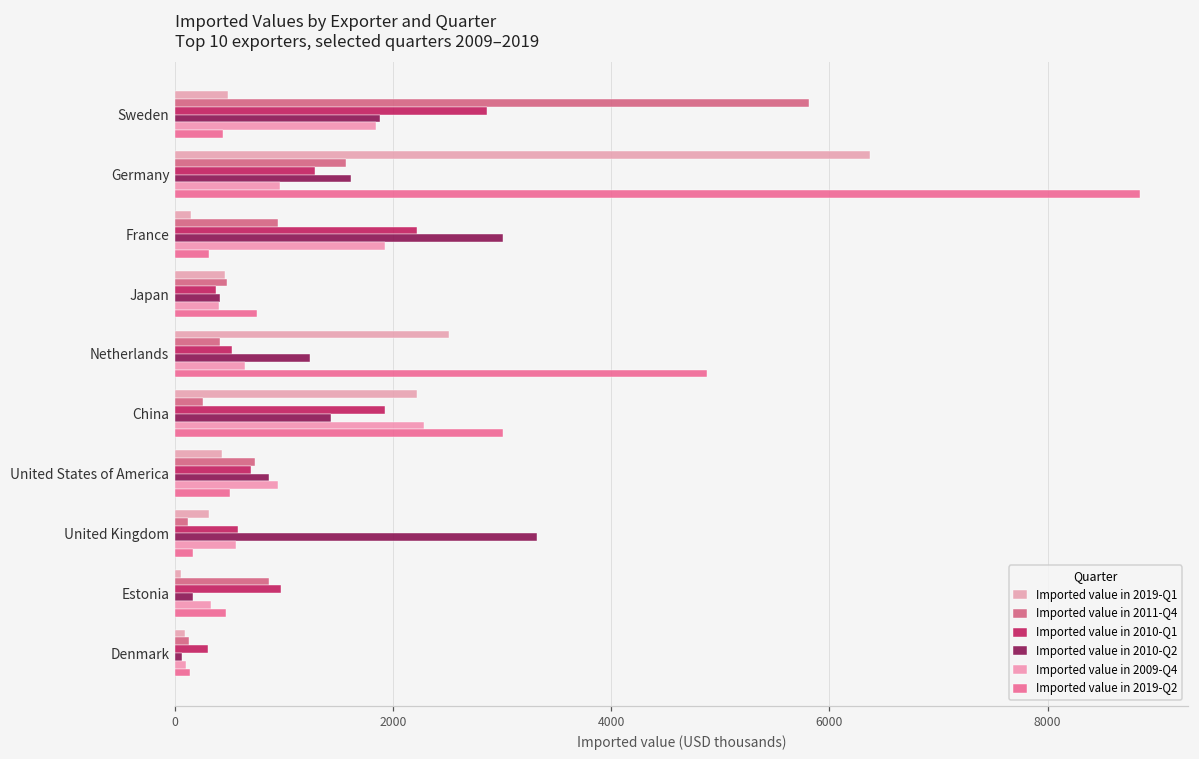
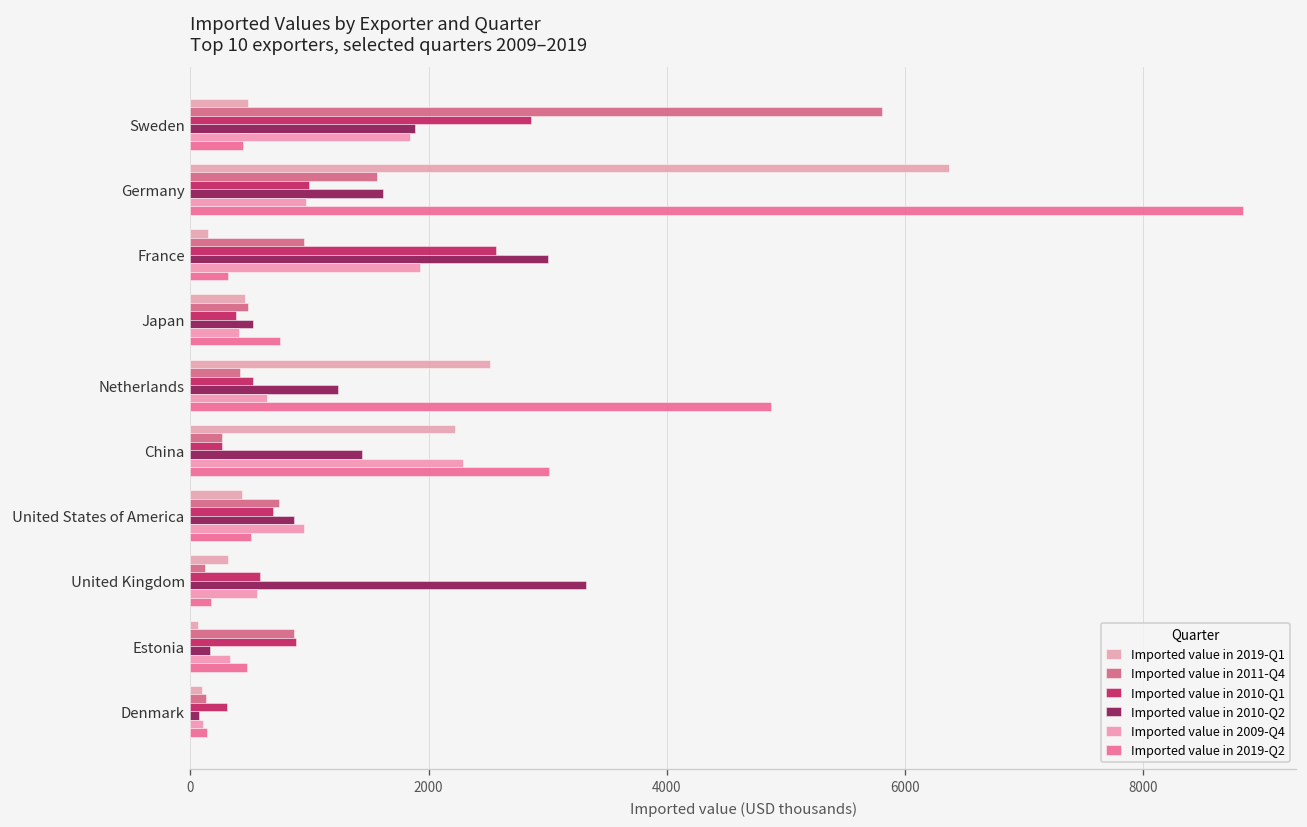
  {
    "Imported value in 2010-Q1": {
      "Sweden": 2900,
-     "Germany": 1300,
-     "France": 2200,
+     "Germany": 1000,
+     "France": 2600,
      "Japan": 400,
      "Netherlands": 500,
-     "China": 1900,
+     "China": 300,
      "United States of America": 700,
      "United Kingdom": 600,
-     "Estonia": 1000,
+     "Estonia": 900,
      "Denmark": 300
    },
    "Imported value in 2010-Q2": {
      "Sweden": 1900,
      "Germany": 1600,
      "France": 3000,
-     "Japan": 400,
+     "Japan": 500,
      "Netherlands": 1200,
      "China": 1400,
      "United States of America": 900,
      "United Kingdom": 3300,
      "Estonia": 200,
      "Denmark": 100
    }
  }
